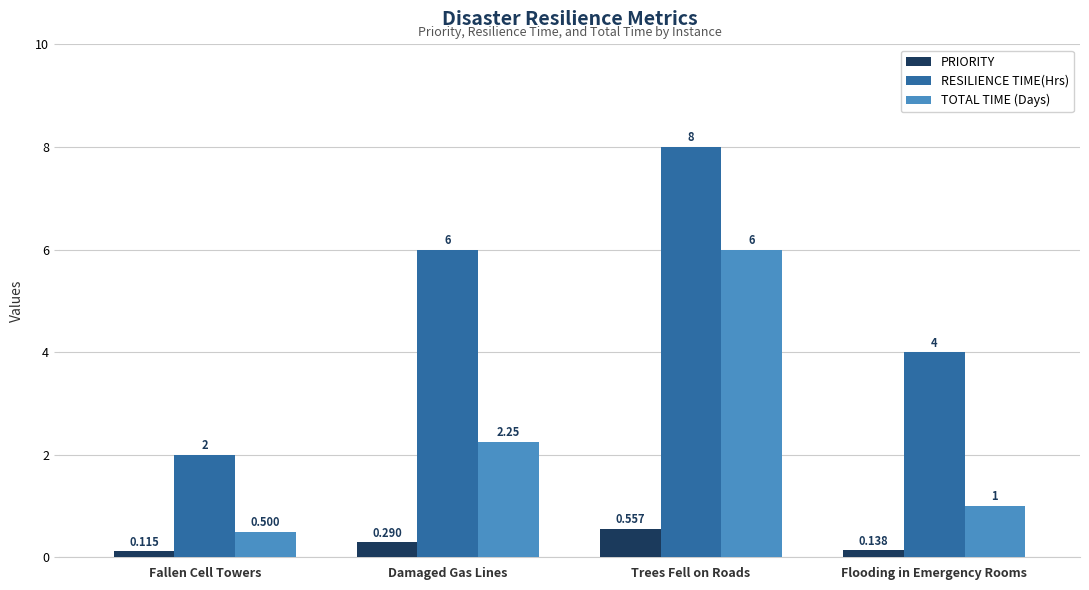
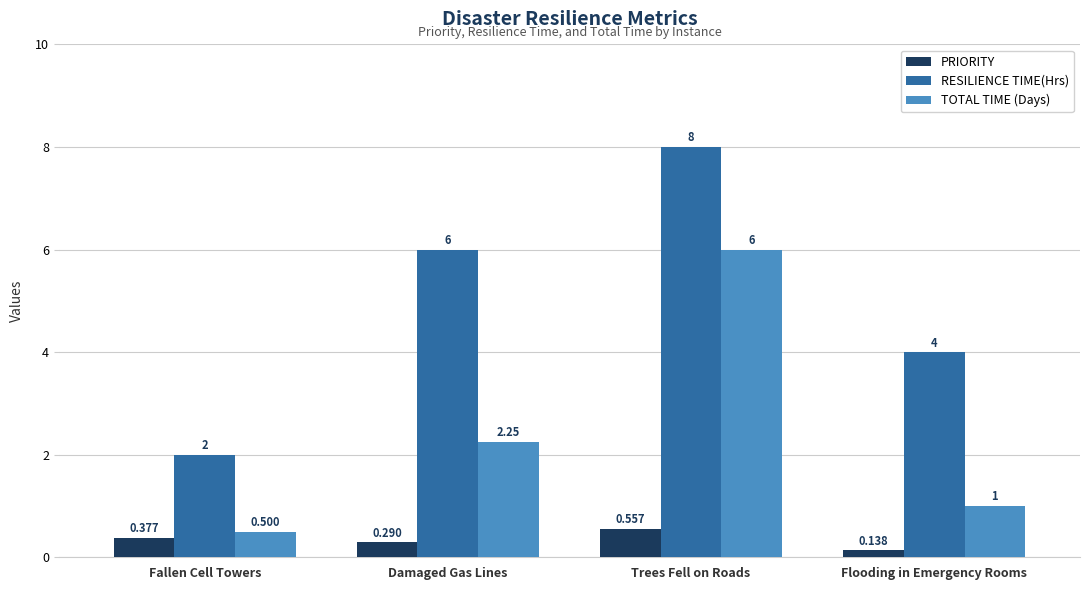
  {
    "PRIORITY": {
-     "Fallen Cell Towers": 0.115,
+     "Fallen Cell Towers": 0.377,
      "Damaged Gas Lines": 0.290,
      "Trees Fell on Roads": 0.557,
      "Flooding in Emergency Rooms": 0.138
    }
  }
